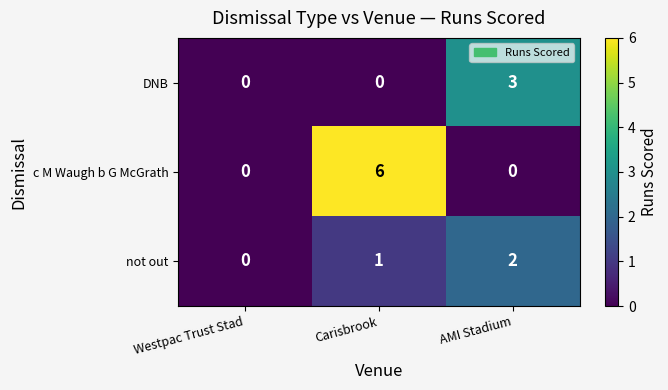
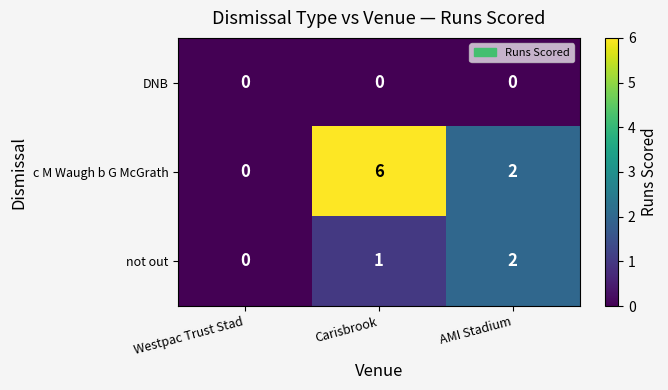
  {
    "DNB": {
      "Westpac Trust Stad": 0,
      "Carisbrook": 0,
-     "AMI Stadium": 3
+     "AMI Stadium": 0
    },
    "c M Waugh b G McGrath": {
      "Westpac Trust Stad": 0,
      "Carisbrook": 6,
-     "AMI Stadium": 0
+     "AMI Stadium": 2
    },
    "not out": {
      "Westpac Trust Stad": 0,
      "Carisbrook": 1,
      "AMI Stadium": 2
    }
  }
